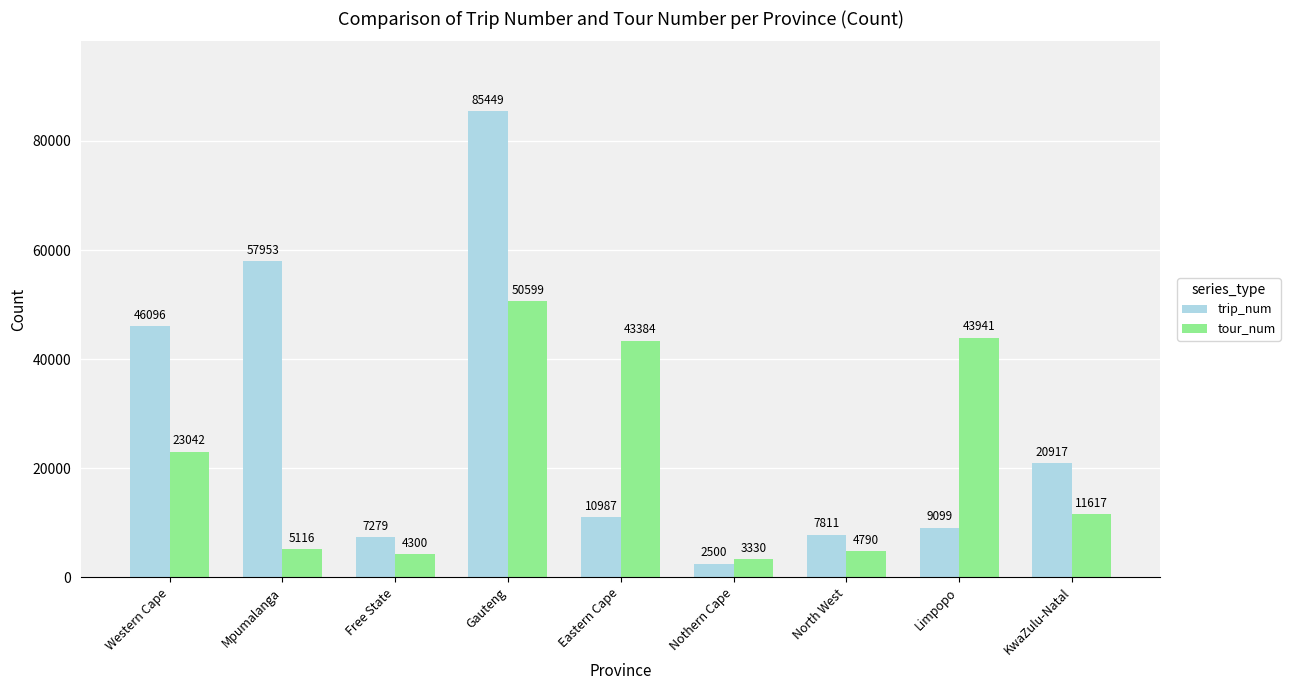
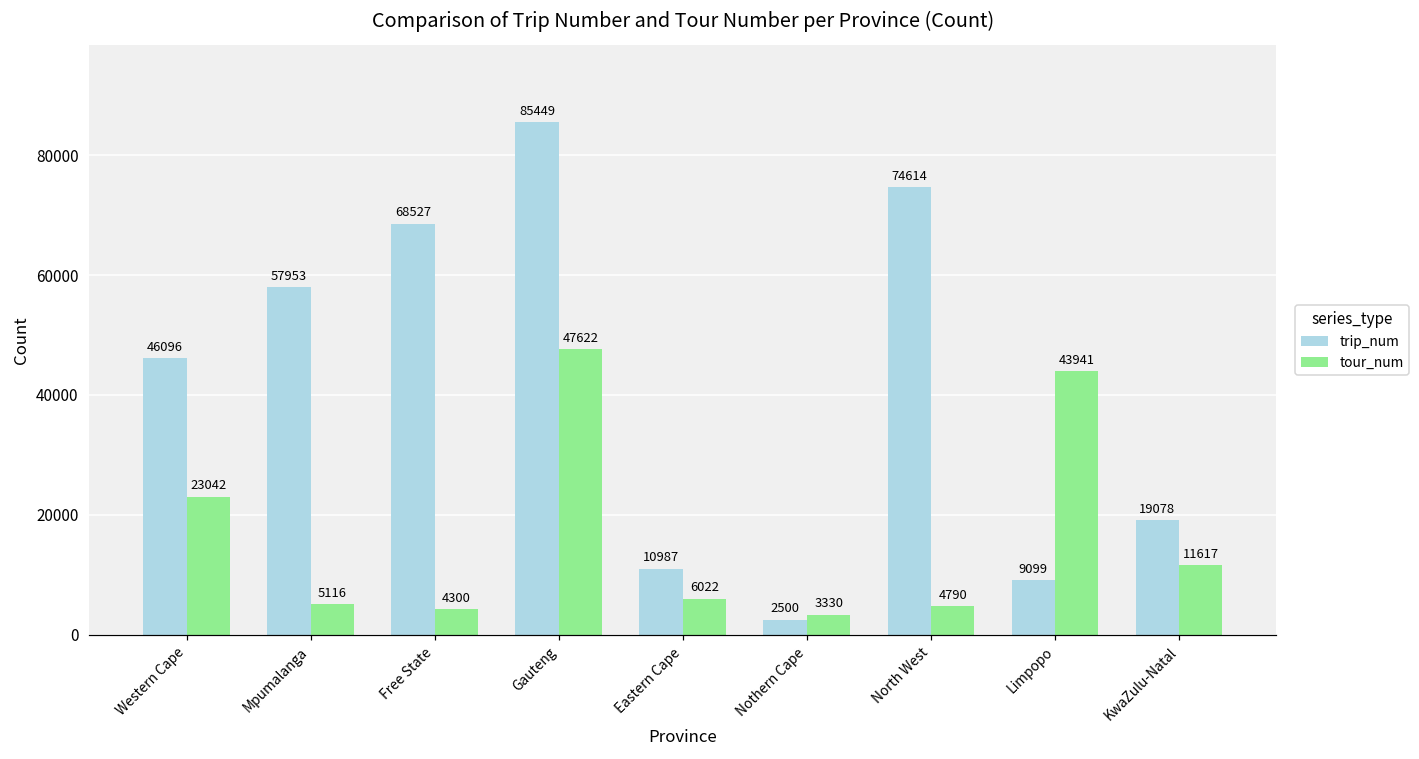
  {
    "trip_num": {
      "Western Cape": 46096,
      "Mpumalanga": 57953,
-     "Free State": 7279,
+     "Free State": 68527,
      "Gauteng": 85449,
      "Eastern Cape": 10987,
      "Nothern Cape": 2500,
-     "North West": 7811,
+     "North West": 74614,
      "Limpopo": 9099,
-     "KwaZulu-Natal": 20917
+     "KwaZulu-Natal": 19078
    },
    "tour_num": {
      "Western Cape": 23042,
      "Mpumalanga": 5116,
      "Free State": 4300,
-     "Gauteng": 50599,
-     "Eastern Cape": 43384,
+     "Gauteng": 47622,
+     "Eastern Cape": 6022,
      "Nothern Cape": 3330,
      "North West": 4790,
      "Limpopo": 43941,
      "KwaZulu-Natal": 11617
    }
  }
